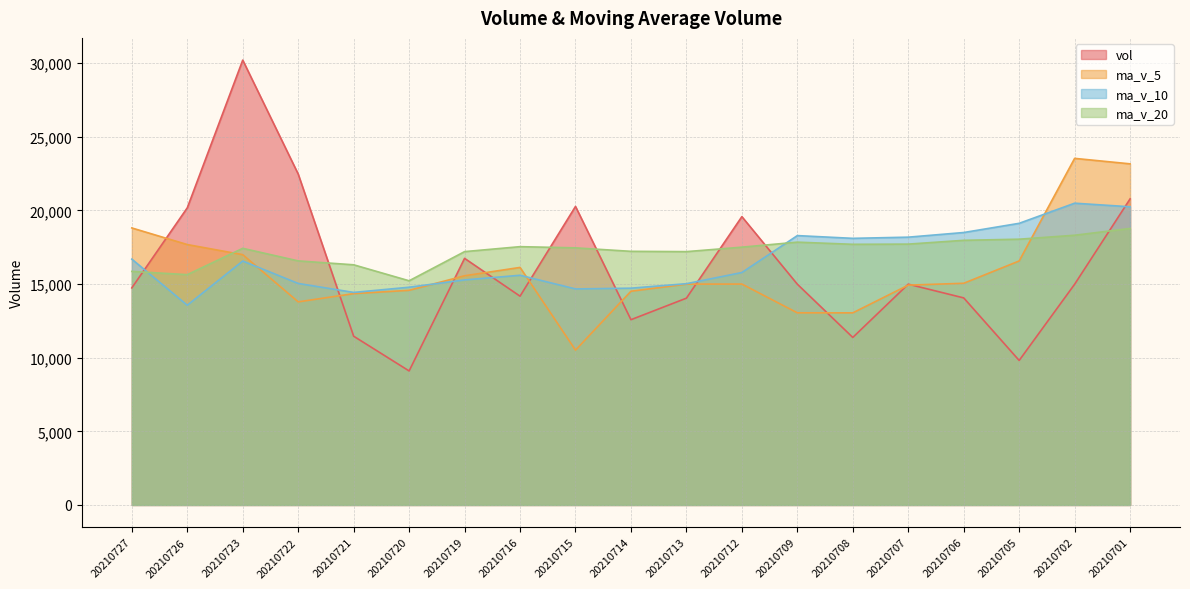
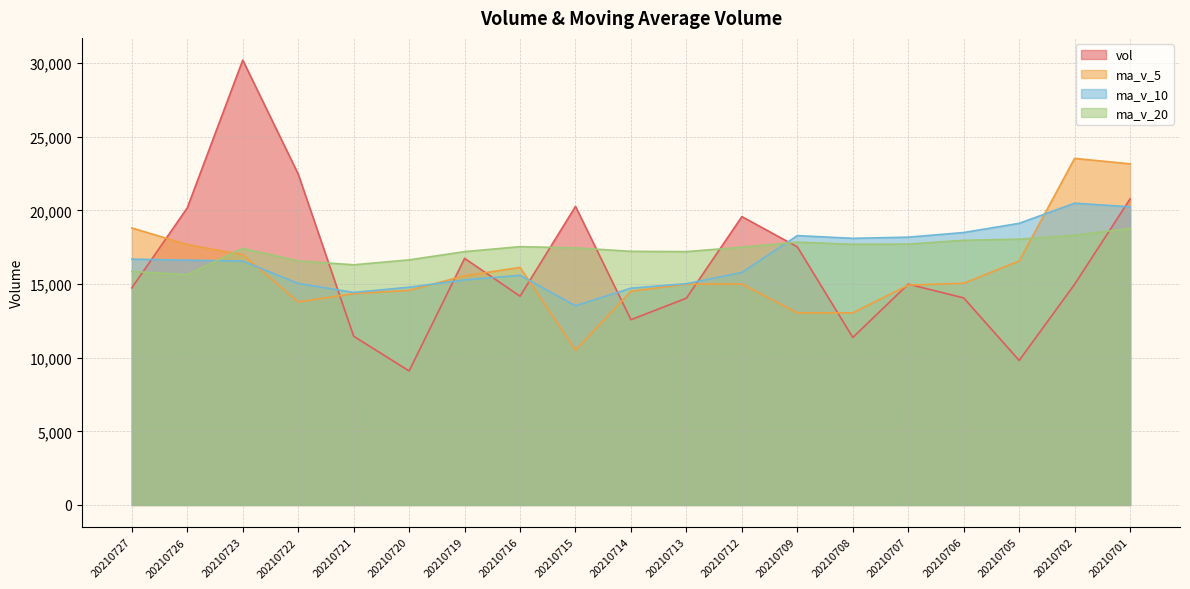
  {
    "vol": {
      "20210727": "14,700",
      "20210726": "20,200",
      "20210723": "30,200",
      "20210722": "22,500",
      "20210721": "11,500",
      "20210720": "9,100",
      "20210719": "16,700",
      "20210716": "14,200",
      "20210715": "20,300",
      "20210714": "12,600",
      "20210713": "14,000",
      "20210712": "19,600",
-     "20210709": "15,000",
+     "20210709": "17,500",
      "20210708": "11,400",
      "20210706": "14,100",
      "20210705": "9,800",
      "20210702": "15,000",
      "20210701": "20,800"
    },
    "ma_v_5": {
      "20210727": "18,800",
      "20210726": "17,700",
      "20210723": "17,000",
      "20210722": "13,800",
      "20210720": "14,600",
      "20210719": "15,600",
      "20210716": "16,100",
      "20210715": "10,500",
      "20210714": "14,500",
      "20210712": "15,000",
      "20210709": "13,000",
      "20210708": "13,000",
      "20210706": "15,000",
      "20210705": "16,600",
      "20210702": "23,500",
      "20210701": "23,200"
    },
    "ma_v_10": {
      "20210727": "16,700",
-     "20210726": "13,600",
+     "20210726": "16,600",
      "20210723": "16,600",
      "20210722": "15,000",
      "20210720": "14,800",
      "20210719": "15,300",
      "20210716": "15,600",
-     "20210715": "14,700",
+     "20210715": "13,500",
      "20210714": "14,700",
      "20210712": "15,800",
      "20210709": "18,300",
      "20210708": "18,100",
      "20210707": "18,200",
      "20210706": "18,500",
      "20210705": "19,100",
      "20210702": "20,500",
      "20210701": "20,200"
    },
    "ma_v_20": {
      "20210727": "15,900",
      "20210726": "15,600",
      "20210723": "17,400",
      "20210722": "16,600",
      "20210721": "16,300",
-     "20210720": "15,200",
+     "20210720": "16,600",
      "20210719": "17,200",
      "20210716": "17,500",
      "20210715": "17,500",
      "20210714": "17,200",
      "20210713": "17,200",
      "20210712": "17,500",
      "20210709": "17,800",
      "20210708": "17,700",
      "20210707": "17,700",
      "20210706": "18,000",
      "20210705": "18,000",
      "20210702": "18,300",
      "20210701": "18,800"
    }
  }
